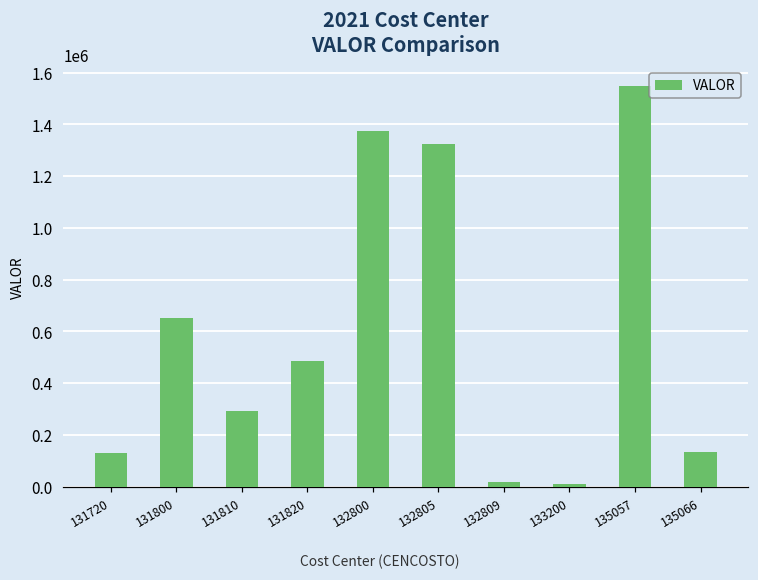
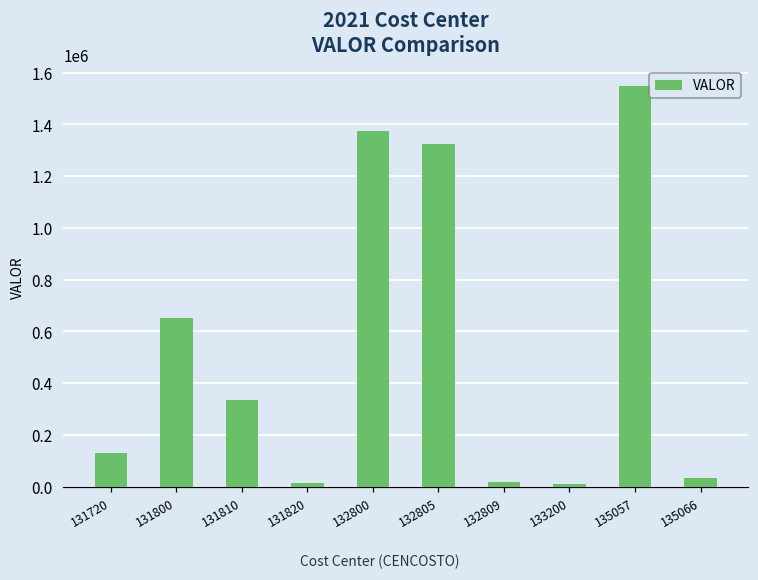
  {
    "131720": 130000,
    "131800": 650000,
-   "131810": 290000,
-   "131820": 490000,
+   "131810": 340000,
+   "131820": 10000,
    "132800": 1380000,
    "132805": 1330000,
    "132809": 20000,
    "133200": 10000,
    "135057": 1550000,
-   "135066": 130000
+   "135066": 30000
  }
